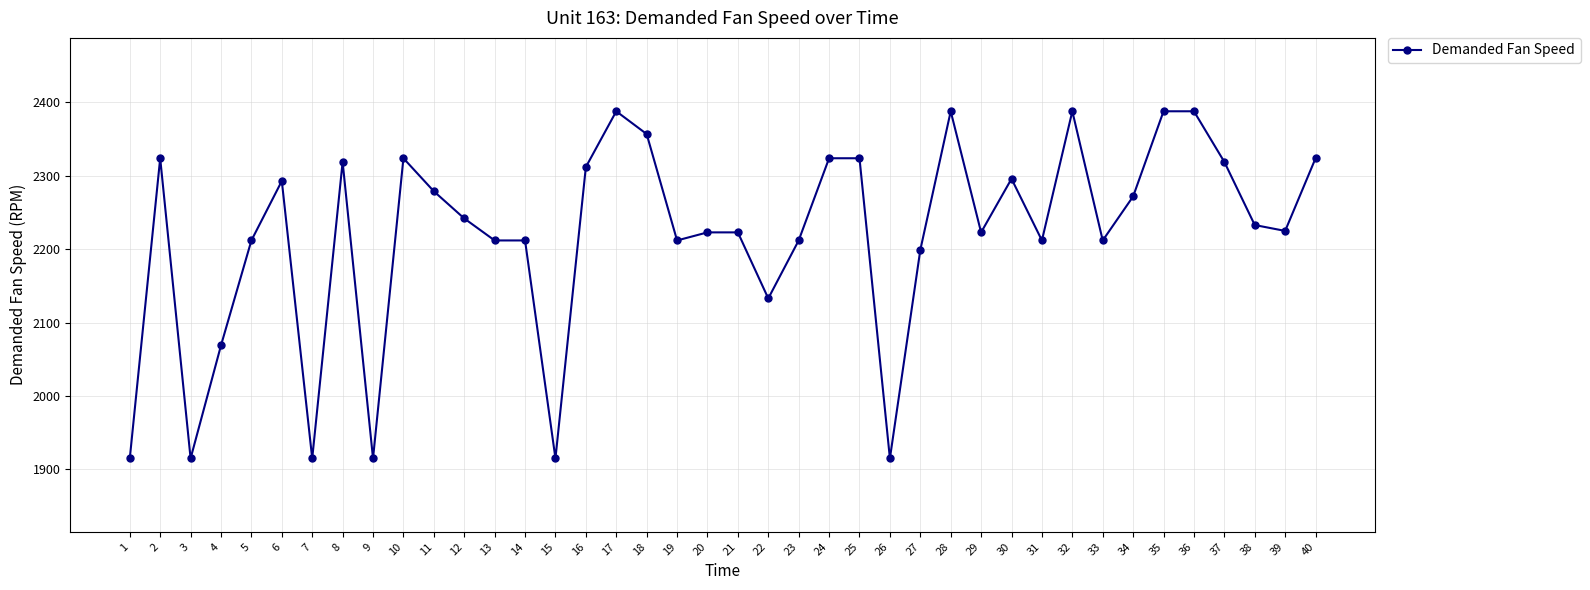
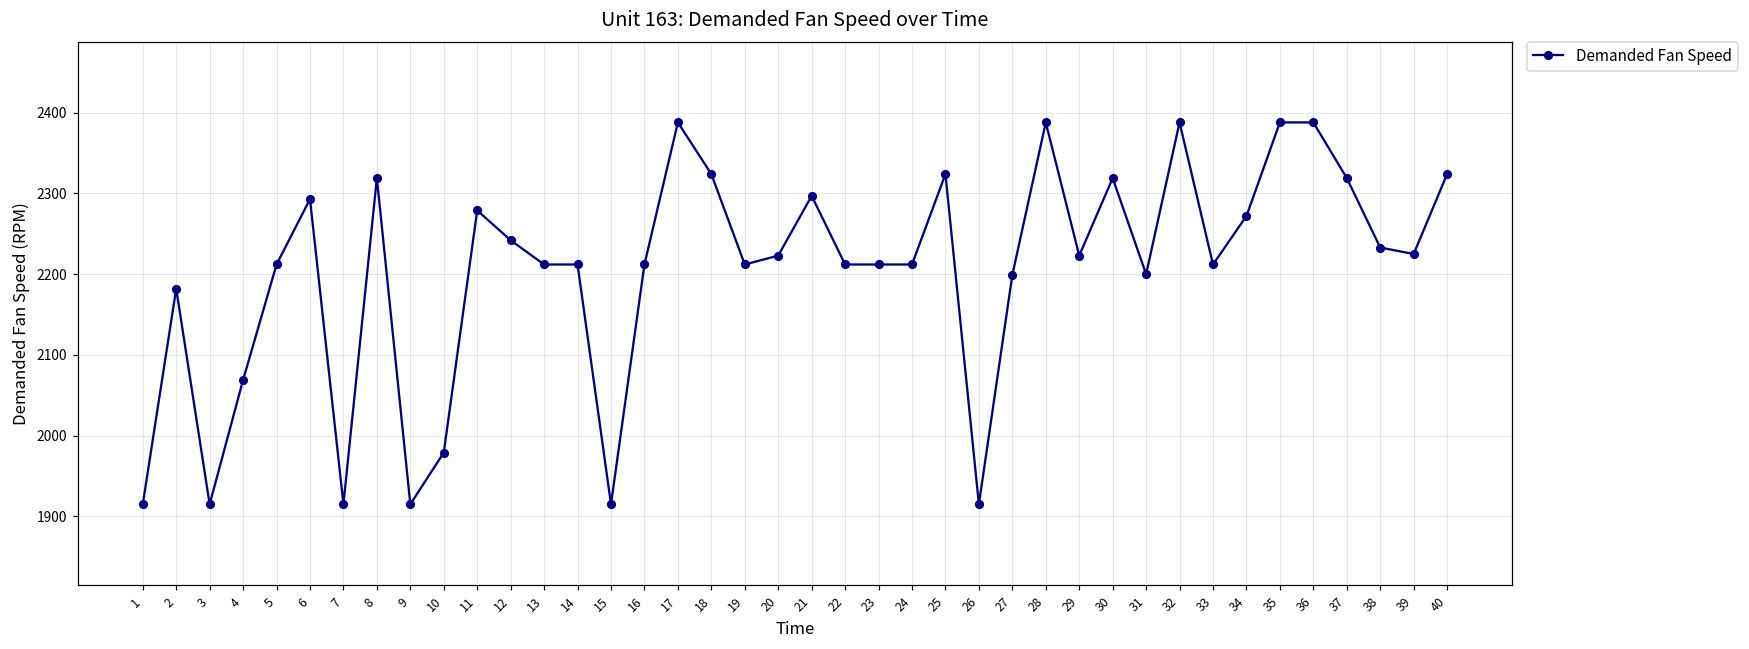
  {
    "1": 1920,
-   "2": 2320,
+   "2": 2180,
    "3": 1920,
    "4": 2070,
    "5": 2210,
    "6": 2290,
    "7": 1920,
    "8": 2320,
    "9": 1920,
-   "10": 2320,
+   "10": 1980,
    "11": 2280,
    "12": 2240,
    "13": 2210,
    "14": 2210,
    "15": 1920,
-   "16": 2310,
+   "16": 2210,
    "17": 2390,
-   "18": 2360,
+   "18": 2320,
    "19": 2210,
    "20": 2220,
-   "21": 2220,
-   "22": 2130,
+   "21": 2300,
+   "22": 2210,
    "23": 2210,
-   "24": 2320,
+   "24": 2210,
    "25": 2320,
    "26": 1920,
    "27": 2200,
    "28": 2390,
    "29": 2220,
-   "30": 2300,
-   "31": 2210,
+   "30": 2320,
+   "31": 2200,
    "32": 2390,
    "33": 2210,
    "34": 2270,
    "35": 2390,
    "36": 2390,
    "37": 2320,
    "38": 2230,
    "39": 2230,
    "40": 2320
  }
